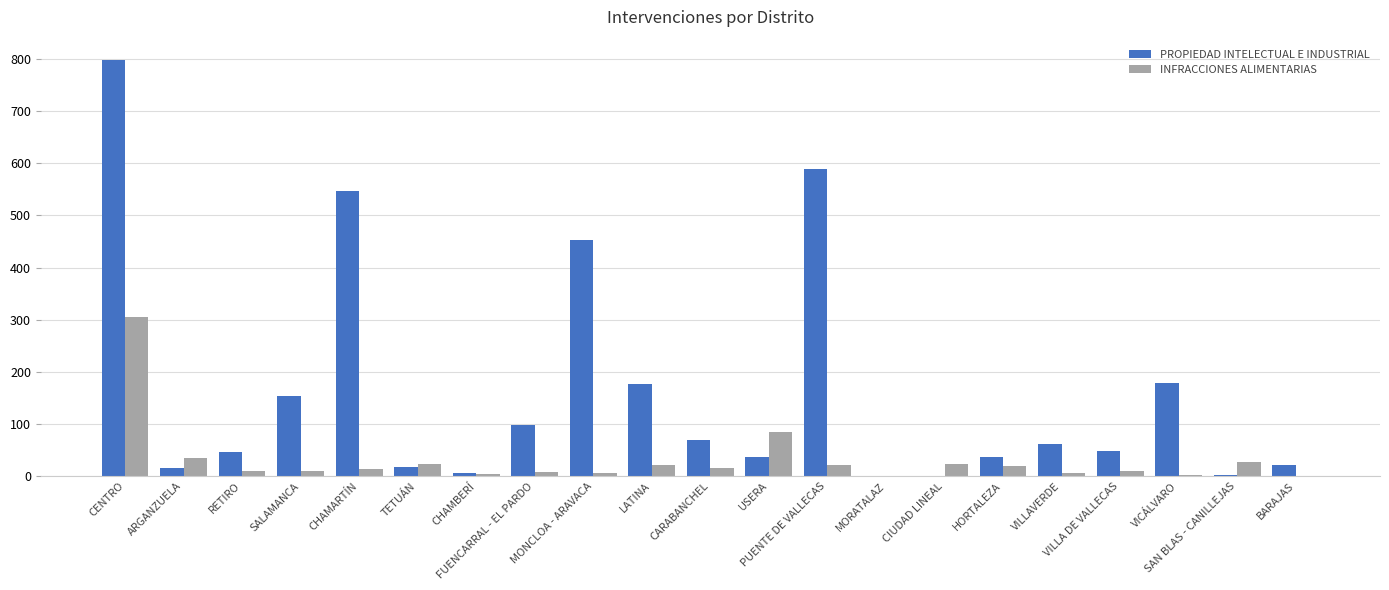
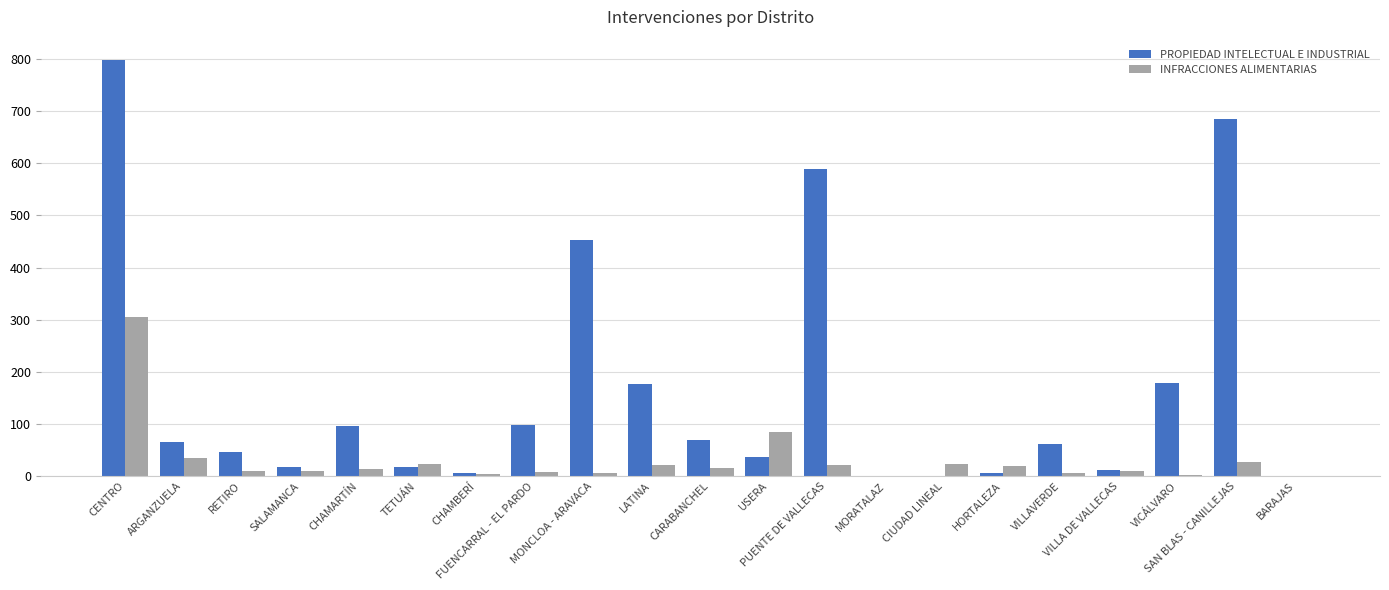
  {
    "PROPIEDAD INTELECTUAL E INDUSTRIAL": {
      "CENTRO": 800,
-     "ARGANZUELA": 20,
+     "ARGANZUELA": 70,
      "RETIRO": 50,
-     "SALAMANCA": 150,
-     "CHAMARTÍN": 550,
+     "SALAMANCA": 20,
+     "CHAMARTÍN": 100,
      "TETUÁN": 20,
      "CHAMBERÍ": 10,
      "FUENCARRAL - EL PARDO": 100,
      "MONCLOA - ARAVACA": 450,
      "LATINA": 180,
      "CARABANCHEL": 70,
      "USERA": 40,
      "PUENTE DE VALLECAS": 590,
      "MORATALAZ": 0,
-     "HORTALEZA": 40,
+     "HORTALEZA": 10,
      "VILLAVERDE": 60,
-     "VILLA DE VALLECAS": 50,
+     "VILLA DE VALLECAS": 10,
      "VICÁLVARO": 180,
-     "SAN BLAS - CANILLEJAS": 0,
-     "BARAJAS": 20
+     "SAN BLAS - CANILLEJAS": 680,
+     "BARAJAS": 0
    },
    "INFRACCIONES ALIMENTARIAS": {
      "CENTRO": 310,
      "ARGANZUELA": 40,
      "RETIRO": 10,
      "SALAMANCA": 10,
      "CHAMARTÍN": 10,
      "TETUÁN": 20,
      "FUENCARRAL - EL PARDO": 10,
      "MONCLOA - ARAVACA": 10,
      "LATINA": 20,
      "CARABANCHEL": 20,
      "USERA": 80,
      "PUENTE DE VALLECAS": 20,
      "CIUDAD LINEAL": 20,
      "HORTALEZA": 20,
      "VILLAVERDE": 10,
      "VILLA DE VALLECAS": 10,
      "SAN BLAS - CANILLEJAS": 30
    }
  }
